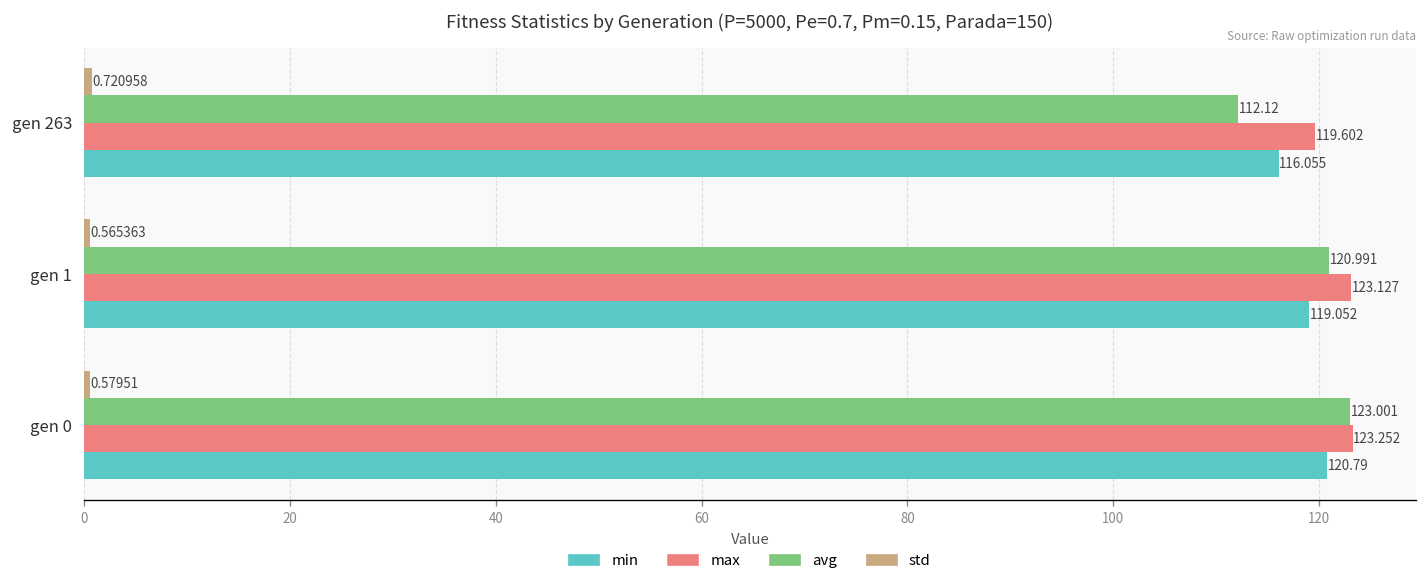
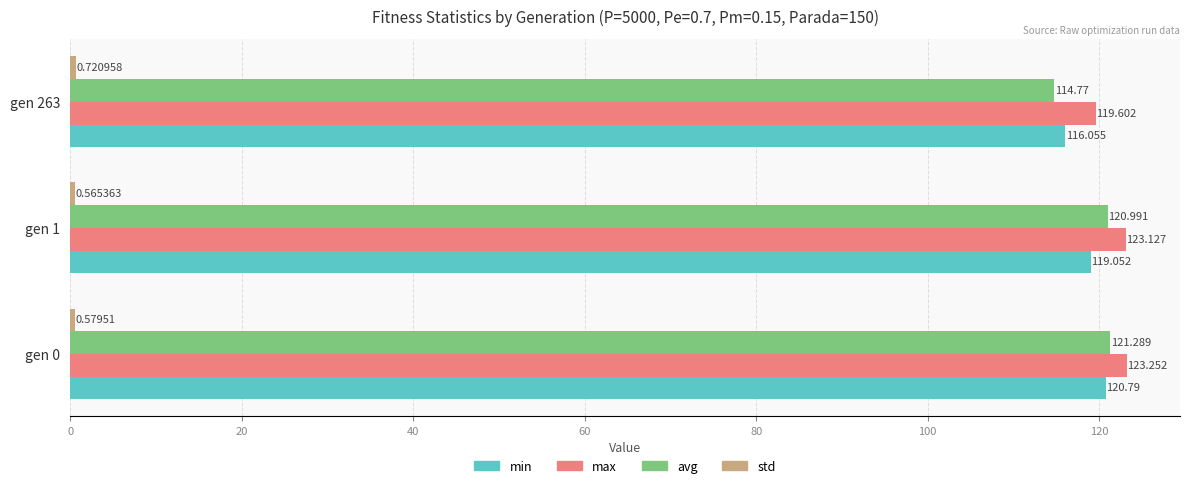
  {
    "min": {
      "gen 263": 116.055,
      "gen 1": 119.052,
      "gen 0": 120.79
    },
    "avg": {
-     "gen 263": 112.12,
+     "gen 263": 114.77,
      "gen 1": 120.991,
-     "gen 0": 123.001
+     "gen 0": 121.289
    }
  }
